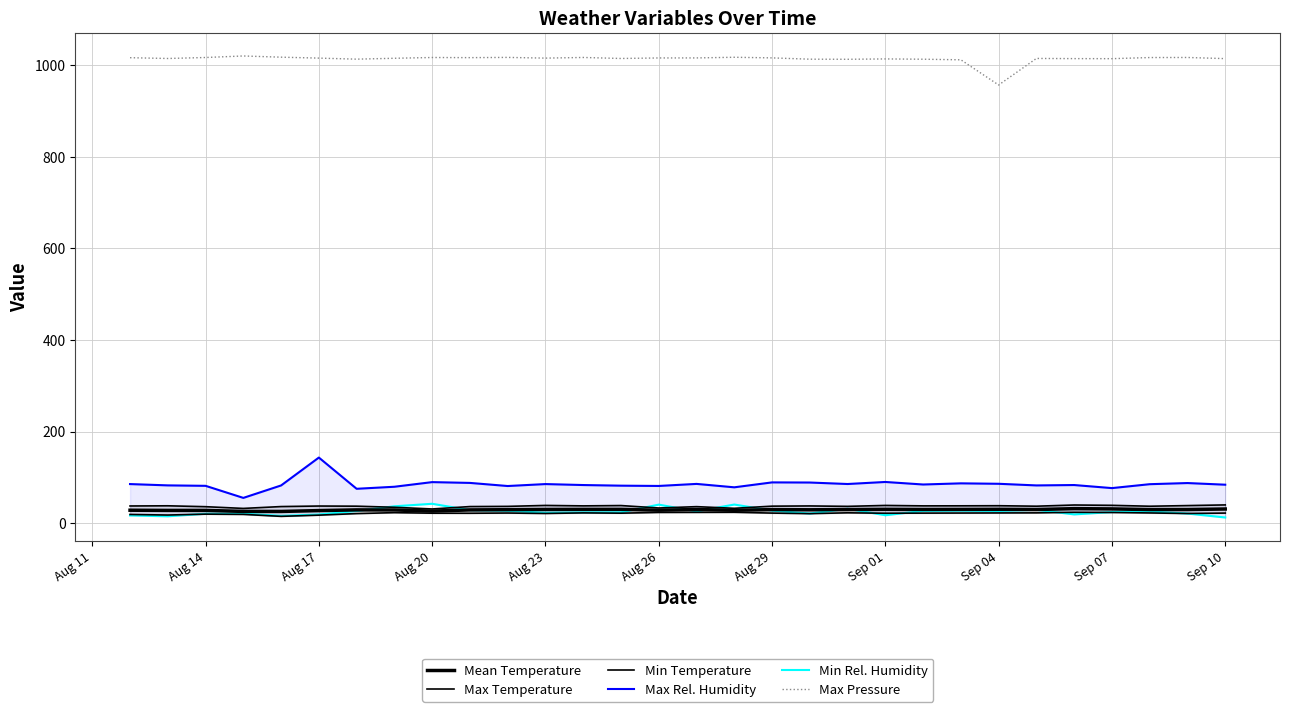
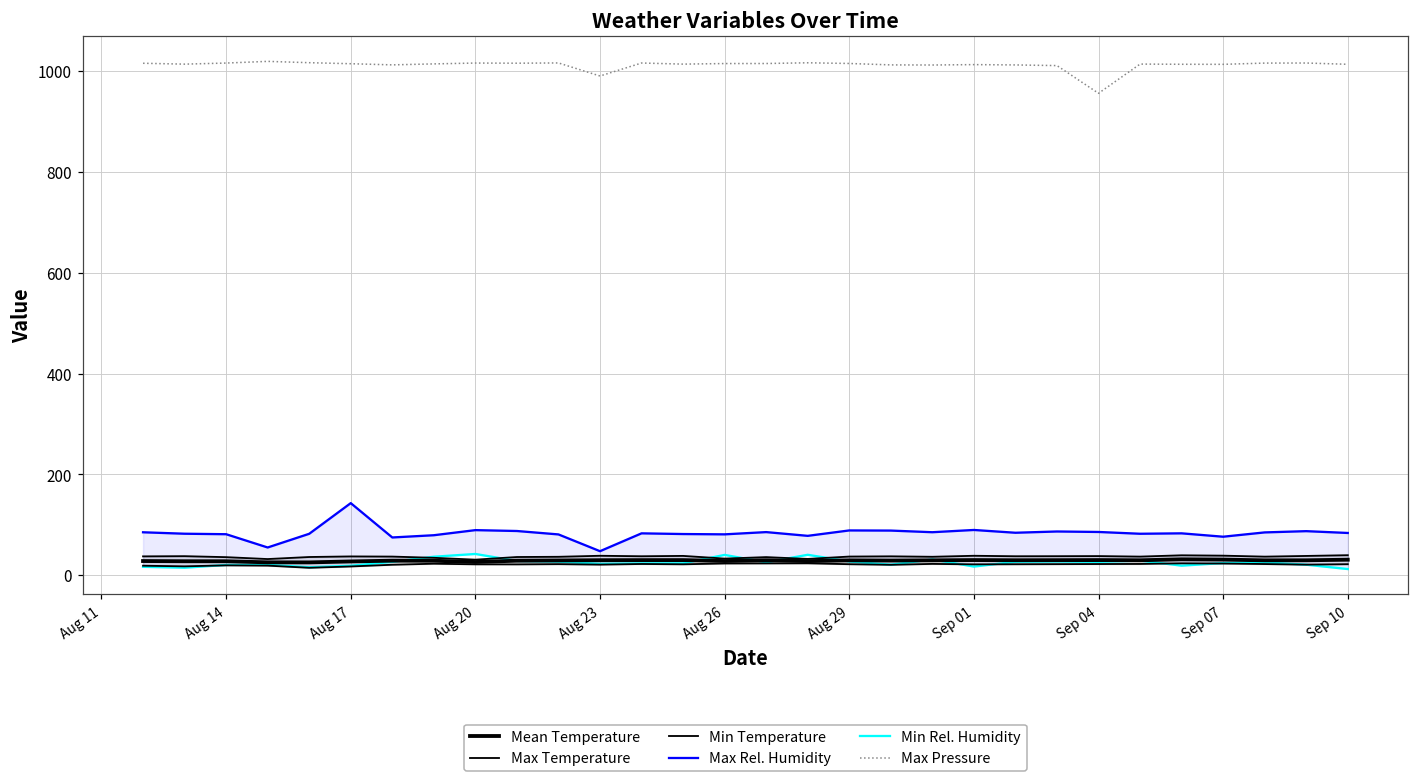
  {
    "Max Rel. Humidity": {
      "Aug 14": 80,
      "Aug 17": 140,
      "Aug 20": 90,
-     "Aug 23": 90,
+     "Aug 23": 50,
      "Aug 26": 80,
      "Aug 29": 90,
      "Sep 01": 90,
      "Sep 04": 90,
      "Sep 07": 80,
      "Sep 10": 80
    },
    "Min Rel. Humidity": {
      "Aug 20": 40,
      "Aug 26": 40,
      "Sep 10": 10
    },
    "Max Pressure": {
      "Aug 14": 1020,
      "Aug 17": 1010,
      "Aug 20": 1020,
-     "Aug 23": 1010,
+     "Aug 23": 990,
      "Aug 26": 1020,
      "Aug 29": 1020,
      "Sep 01": 1010,
      "Sep 04": 960,
      "Sep 07": 1010,
      "Sep 10": 1010
    }
  }
